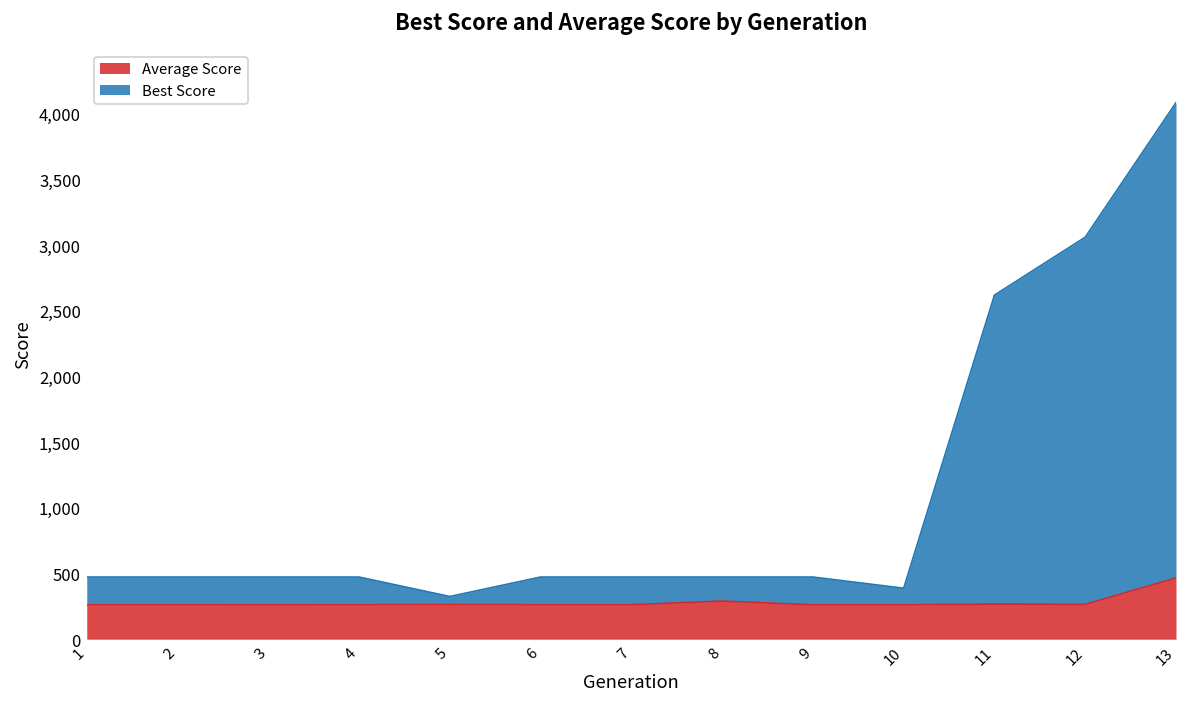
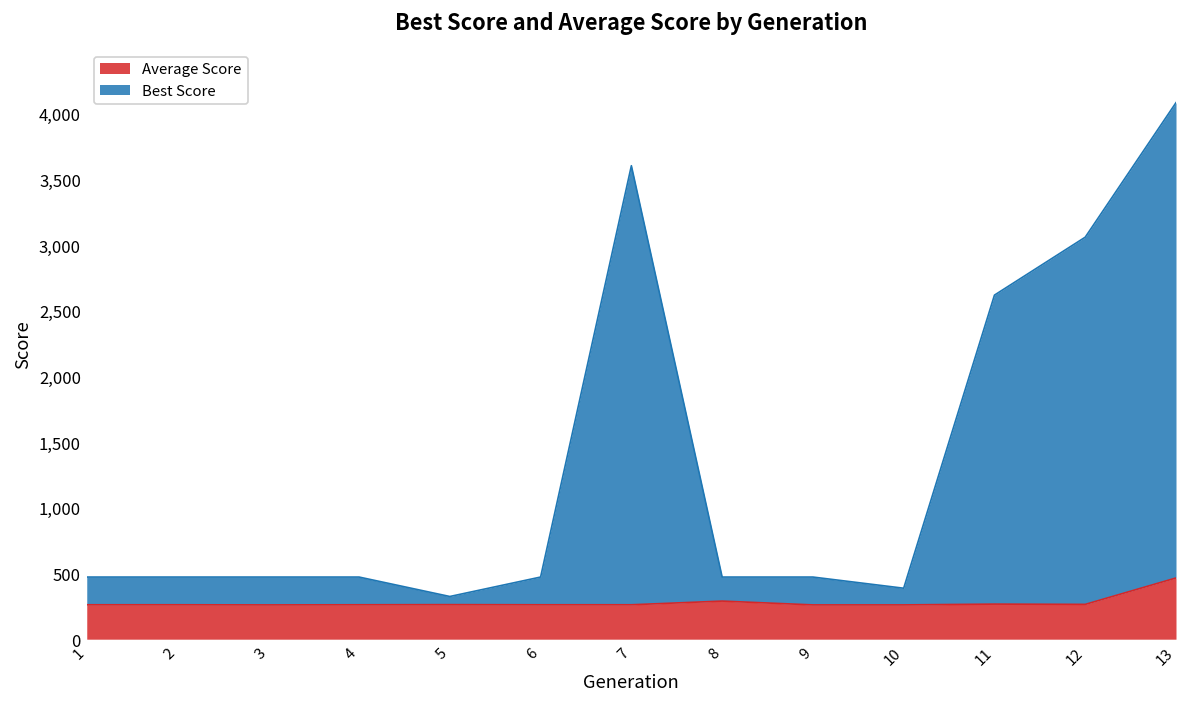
  {
    "Average Score": {
      "1": "260",
      "2": "260",
      "3": "260",
      "4": "260",
      "5": "260",
      "6": "260",
      "7": "260",
      "8": "290",
      "9": "260",
      "10": "260",
      "11": "270",
      "12": "270",
      "13": "470"
    },
    "Best Score": {
      "1": "470",
      "2": "470",
      "3": "470",
      "4": "470",
      "5": "330",
      "6": "470",
-     "7": "470",
+     "7": "3,600",
      "8": "470",
      "9": "470",
      "10": "390",
      "11": "2,620",
      "12": "3,060",
      "13": "4,080"
    }
  }
